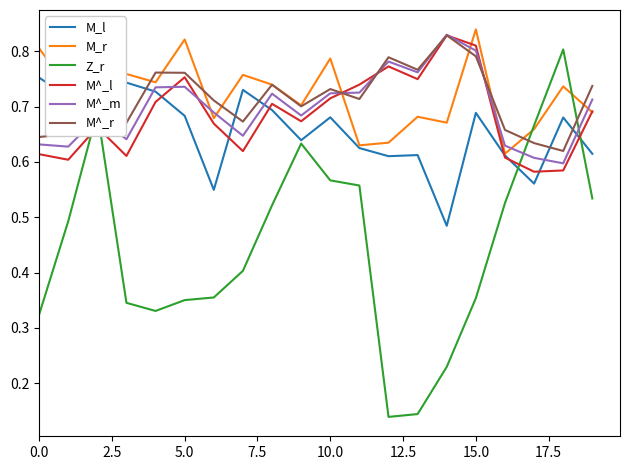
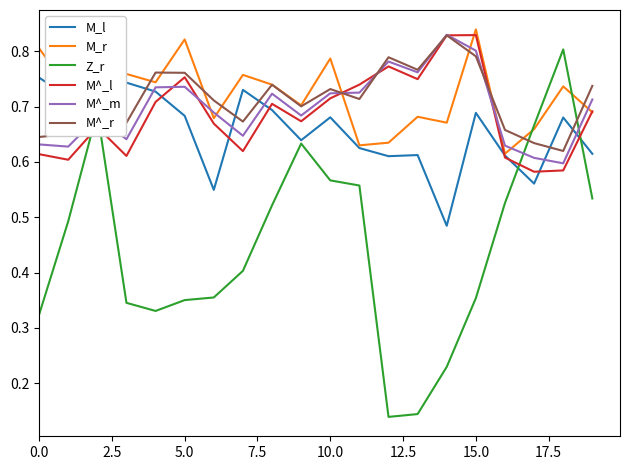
  {
    "M_l": {
      "0.0": 0.75,
      "5.0": 0.68,
      "10.0": 0.68,
      "15.0": 0.69
    },
    "M_r": {
      "0.0": 0.81,
      "5.0": 0.82,
      "10.0": 0.79,
      "15.0": 0.84
    },
    "Z_r": {
      "0.0": 0.32,
      "5.0": 0.35,
      "10.0": 0.57,
      "15.0": 0.35
    },
    "M^_l": {
      "0.0": 0.61,
      "5.0": 0.75,
      "10.0": 0.71,
-     "15.0": 0.81
+     "15.0": 0.83
    },
    "M^_m": {
      "0.0": 0.63,
      "5.0": 0.74,
      "10.0": 0.72,
      "15.0": 0.80
    },
    "M^_r": {
      "0.0": 0.64,
      "5.0": 0.76,
      "10.0": 0.73,
      "15.0": 0.79
    }
  }
